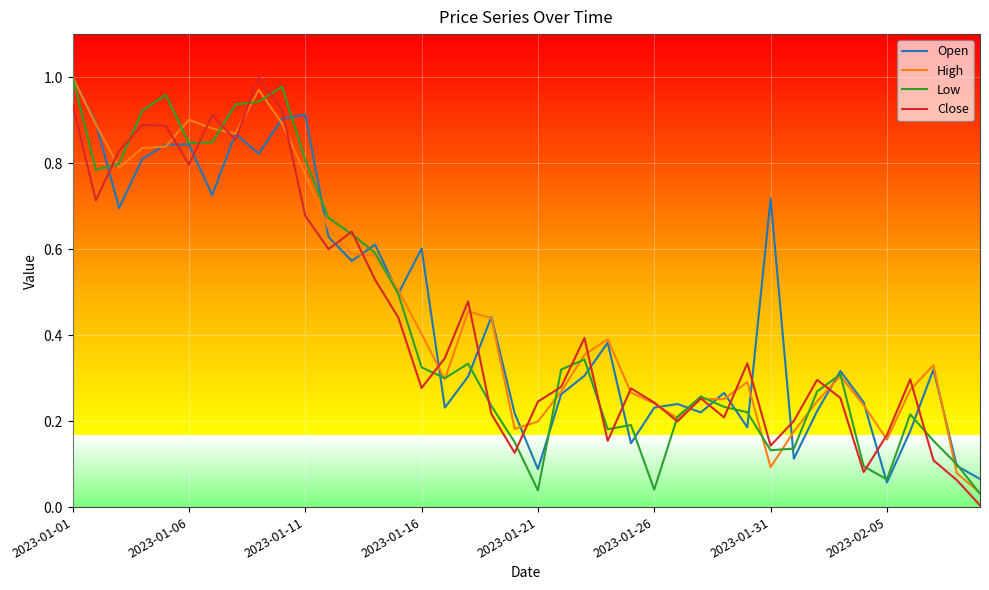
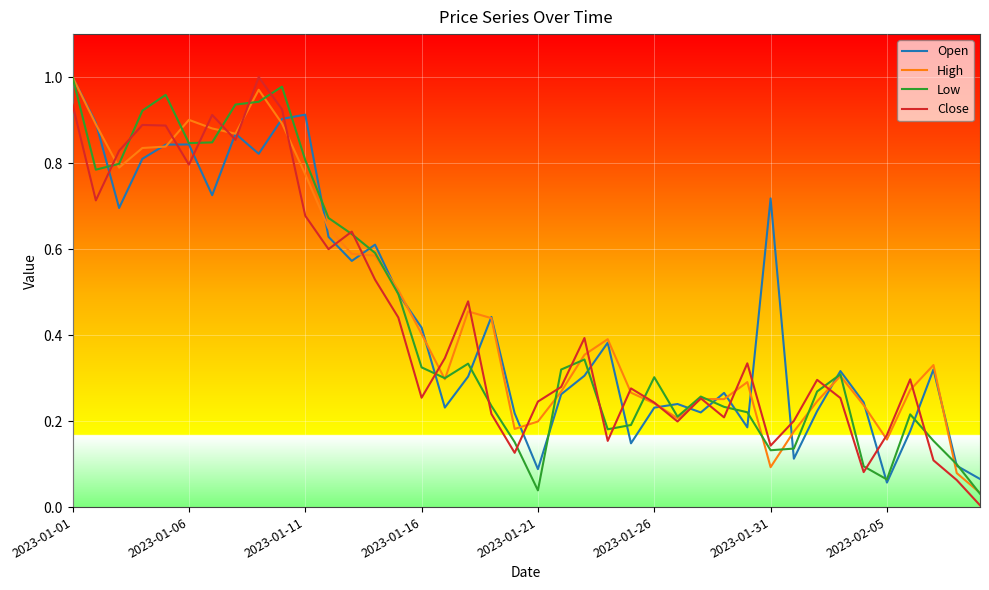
  {
    "Open": {
      "2023-01-11": 0.91,
-     "2023-01-16": 0.60,
+     "2023-01-16": 0.42,
      "2023-01-21": 0.09,
      "2023-01-26": 0.23,
      "2023-01-31": 0.72,
      "2023-02-05": 0.06
    },
    "High": {
      "2023-01-06": 0.90,
      "2023-01-11": 0.77,
      "2023-01-16": 0.40,
      "2023-01-21": 0.20,
      "2023-01-31": 0.09,
      "2023-02-05": 0.16
    },
    "Low": {
      "2023-01-11": 0.81,
      "2023-01-16": 0.32,
      "2023-01-21": 0.04,
-     "2023-01-26": 0.04,
+     "2023-01-26": 0.30,
      "2023-01-31": 0.13,
      "2023-02-05": 0.06
    },
    "Close": {
      "2023-01-01": 0.94,
      "2023-01-06": 0.80,
      "2023-01-11": 0.68,
-     "2023-01-16": 0.28,
+     "2023-01-16": 0.25,
      "2023-01-21": 0.25,
      "2023-01-31": 0.14,
      "2023-02-05": 0.17
    }
  }
